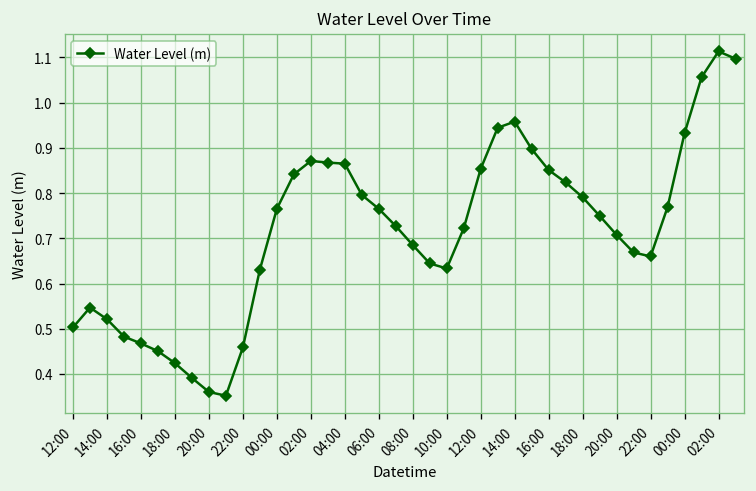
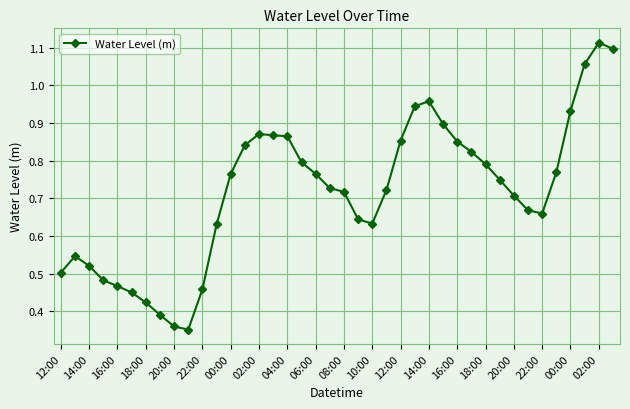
  {
    "04:00": 0.87,
    "06:00": 0.77,
-   "08:00": 0.69,
+   "08:00": 0.72,
    "10:00": 0.63
  }
